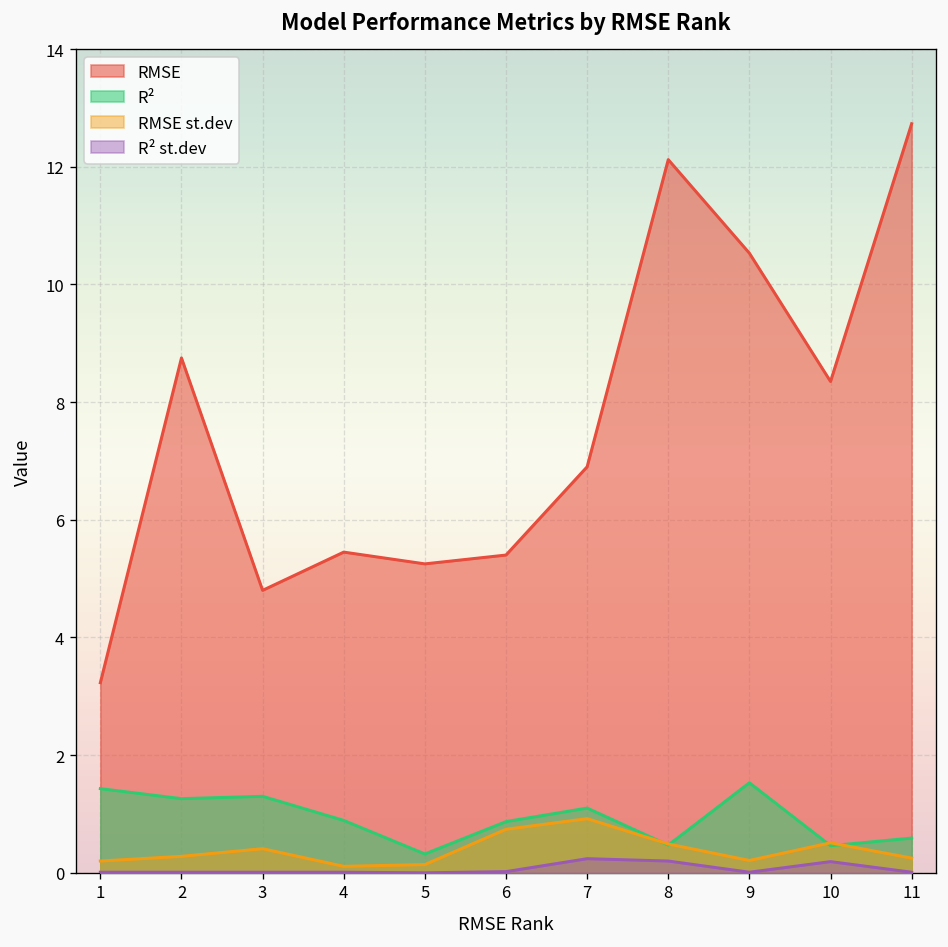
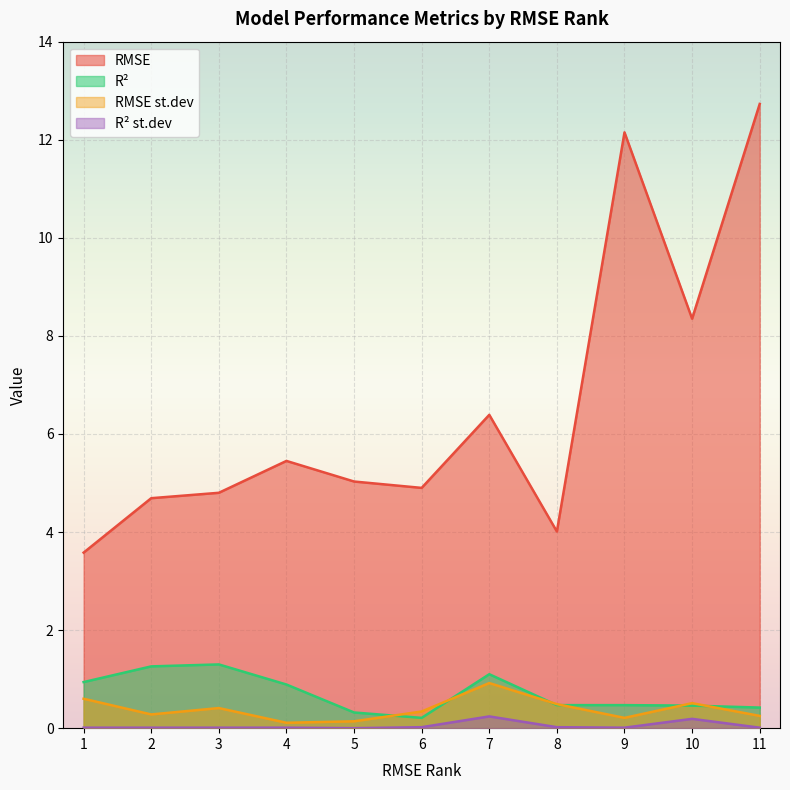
  {
    "RMSE": {
-     "1": 3.2,
-     "2": 8.8,
+     "1": 3.6,
+     "2": 4.7,
      "3": 4.8,
      "4": 5.5,
-     "5": 5.3,
-     "6": 5.4,
-     "7": 6.9,
-     "8": 12.1,
-     "9": 10.5,
+     "5": 5.0,
+     "6": 4.9,
+     "7": 6.4,
+     "8": 4.0,
+     "9": 12.2,
      "10": 8.4,
      "11": 12.7
    },
    "R²": {
-     "1": 1.4,
+     "1": 0.9,
      "2": 1.3,
      "3": 1.3,
      "4": 0.9,
      "5": 0.3,
-     "6": 0.9,
+     "6": 0.2,
      "7": 1.1,
-     "9": 1.5,
-     "11": 0.6
+     "9": 0.5,
+     "11": 0.4
    },
    "RMSE st.dev": {
-     "1": 0.2,
+     "1": 0.6,
      "2": 0.3,
      "3": 0.4,
      "4": 0.1,
      "5": 0.1,
-     "6": 0.7,
+     "6": 0.3,
      "7": 0.9,
      "9": 0.2,
      "11": 0.3
    },
    "R² st.dev": {
      "1": 0.0,
      "2": 0.0,
      "3": 0.0,
      "4": 0.0,
      "5": 0.0,
      "6": 0.0,
      "7": 0.2,
-     "8": 0.2,
+     "8": 0.0,
      "9": 0.0,
      "10": 0.2,
      "11": 0.0
    }
  }
